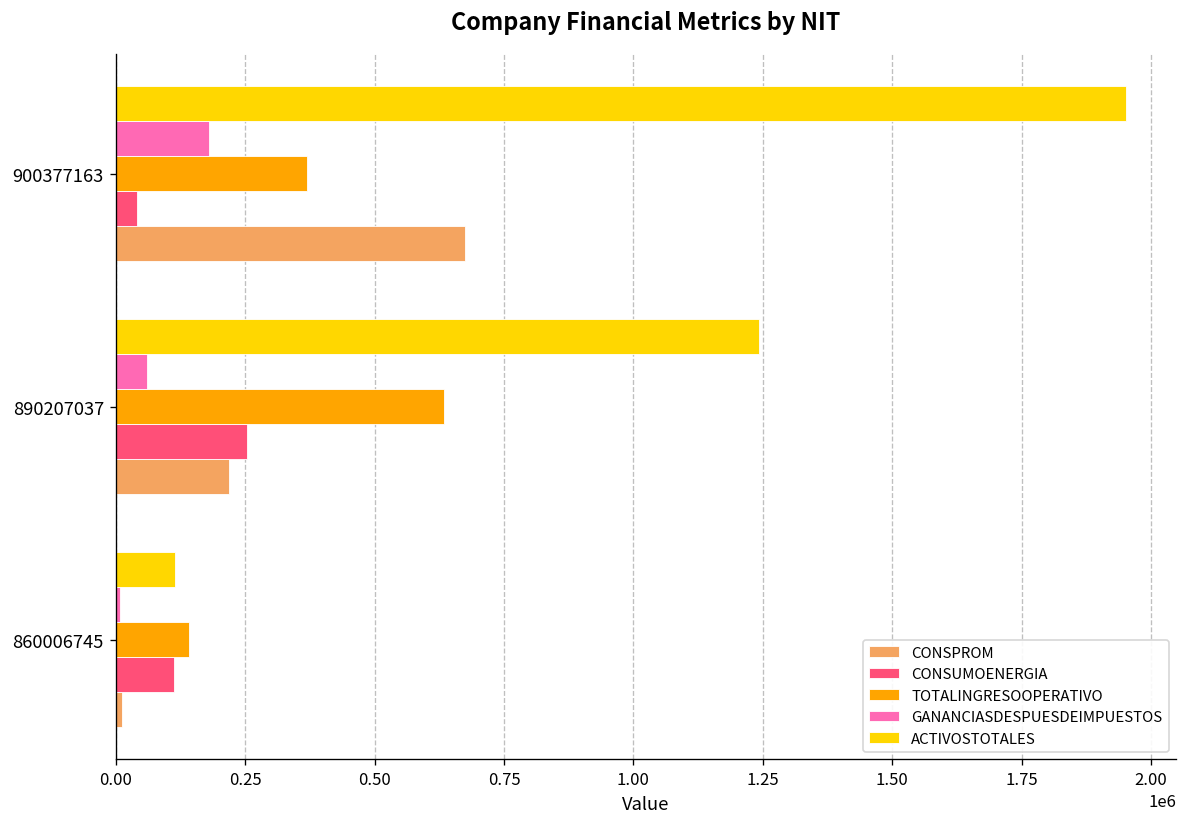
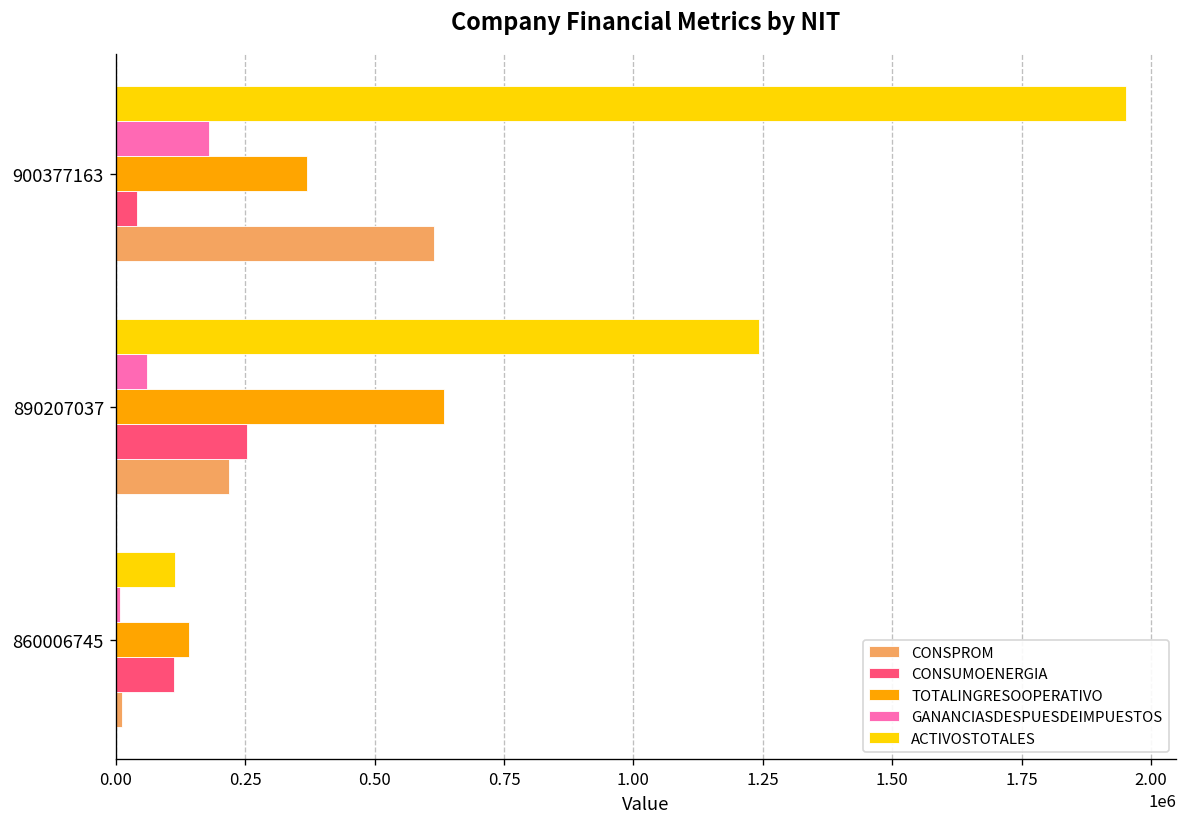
  {
    "CONSPROM": {
-     "900377163": 680000,
+     "900377163": 620000,
      "890207037": 220000,
      "860006745": 10000
    },
    "CONSUMOENERGIA": {
      "900377163": 40000,
      "890207037": 250000,
      "860006745": 110000
    },
    "GANANCIASDESPUESDEIMPUESTOS": {
      "900377163": 180000,
      "890207037": 60000,
      "860006745": 10000
    }
  }
